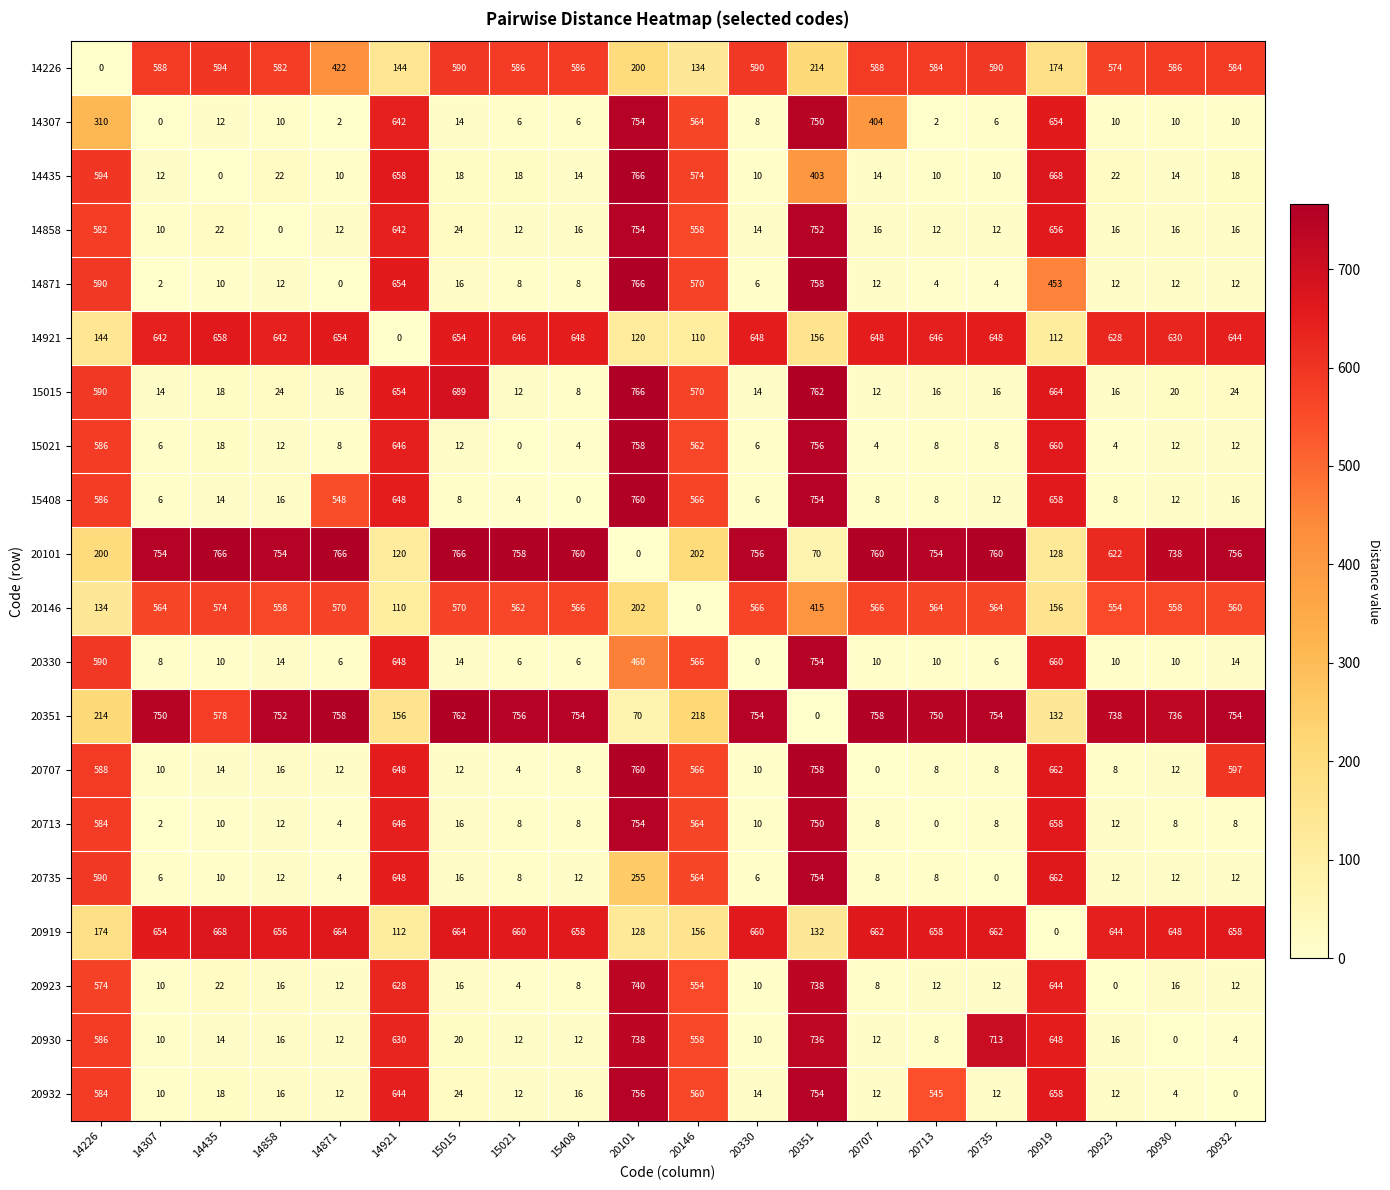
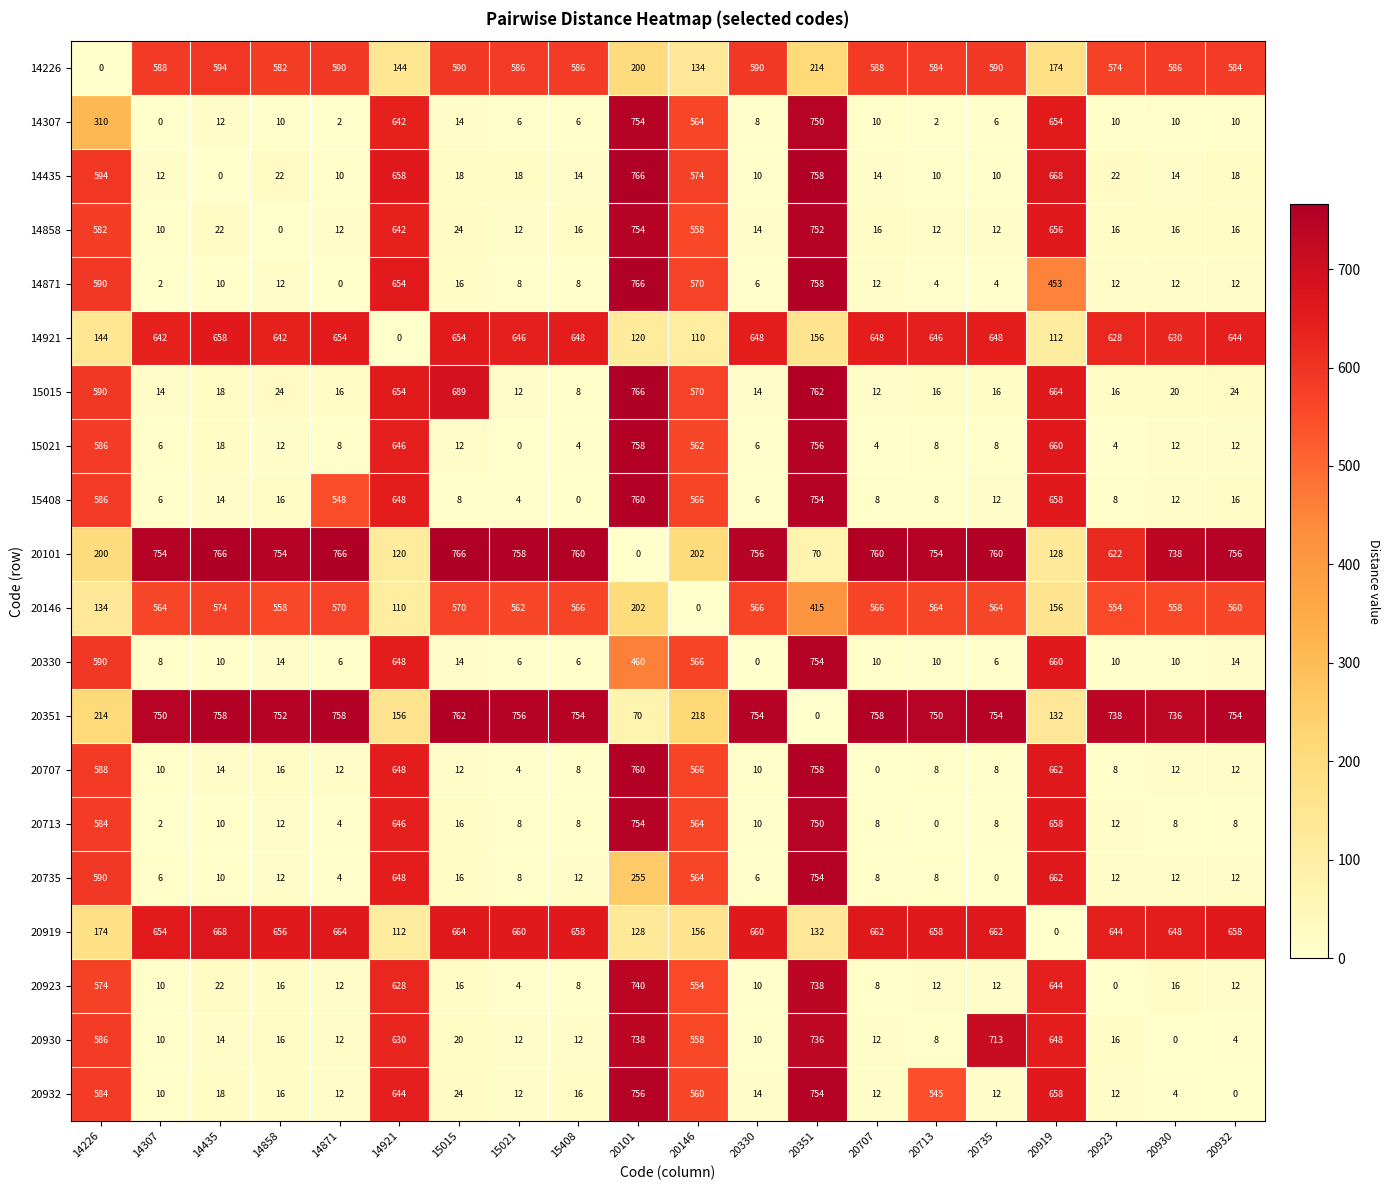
  {
    "14226": {
      "14226": 0,
      "14307": 588,
      "14435": 594,
      "14858": 582,
-     "14871": 422,
+     "14871": 590,
      "14921": 144,
      "15015": 590,
      "15021": 586,
      "15408": 586,
      "20101": 200,
      "20146": 134,
      "20330": 590,
      "20351": 214,
      "20707": 588,
      "20713": 584,
      "20735": 590,
      "20919": 174,
      "20923": 574,
      "20930": 586,
      "20932": 584
    },
    "14307": {
      "14226": 310,
      "14307": 0,
      "14435": 12,
      "14858": 10,
      "14871": 2,
      "14921": 642,
      "15015": 14,
      "15021": 6,
      "15408": 6,
      "20101": 754,
      "20146": 564,
      "20330": 8,
      "20351": 750,
-     "20707": 404,
+     "20707": 10,
      "20713": 2,
      "20735": 6,
      "20919": 654,
      "20923": 10,
      "20930": 10,
      "20932": 10
    },
    "14435": {
      "14226": 594,
      "14307": 12,
      "14435": 0,
      "14858": 22,
      "14871": 10,
      "14921": 658,
      "15015": 18,
      "15021": 18,
      "15408": 14,
      "20101": 766,
      "20146": 574,
      "20330": 10,
-     "20351": 403,
+     "20351": 758,
      "20707": 14,
      "20713": 10,
      "20735": 10,
      "20919": 668,
      "20923": 22,
      "20930": 14,
      "20932": 18
    },
    "20351": {
      "14226": 214,
      "14307": 750,
-     "14435": 578,
+     "14435": 758,
      "14858": 752,
      "14871": 758,
      "14921": 156,
      "15015": 762,
      "15021": 756,
      "15408": 754,
      "20101": 70,
      "20146": 218,
      "20330": 754,
      "20351": 0,
      "20707": 758,
      "20713": 750,
      "20735": 754,
      "20919": 132,
      "20923": 738,
      "20930": 736,
      "20932": 754
    },
    "20707": {
      "14226": 588,
      "14307": 10,
      "14435": 14,
      "14858": 16,
      "14871": 12,
      "14921": 648,
      "15015": 12,
      "15021": 4,
      "15408": 8,
      "20101": 760,
      "20146": 566,
      "20330": 10,
      "20351": 758,
      "20707": 0,
      "20713": 8,
      "20735": 8,
      "20919": 662,
      "20923": 8,
      "20930": 12,
-     "20932": 597
+     "20932": 12
    }
  }
